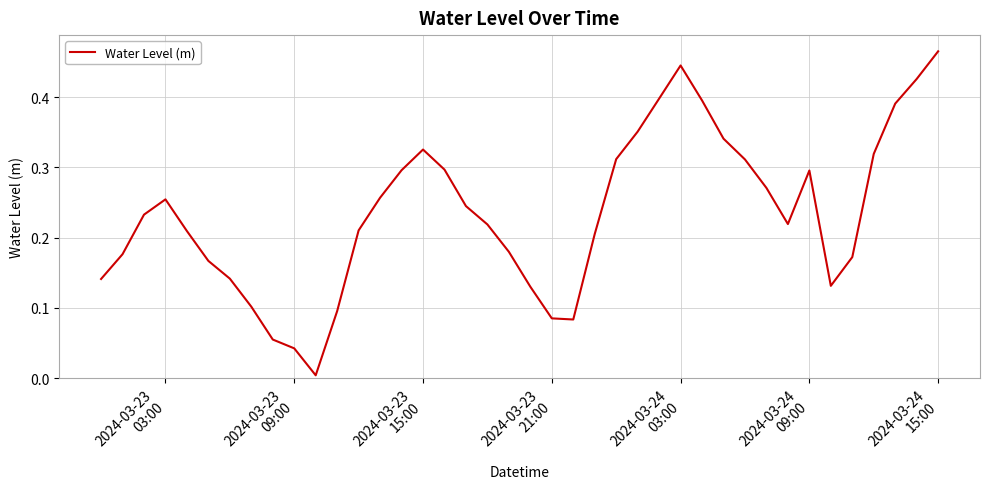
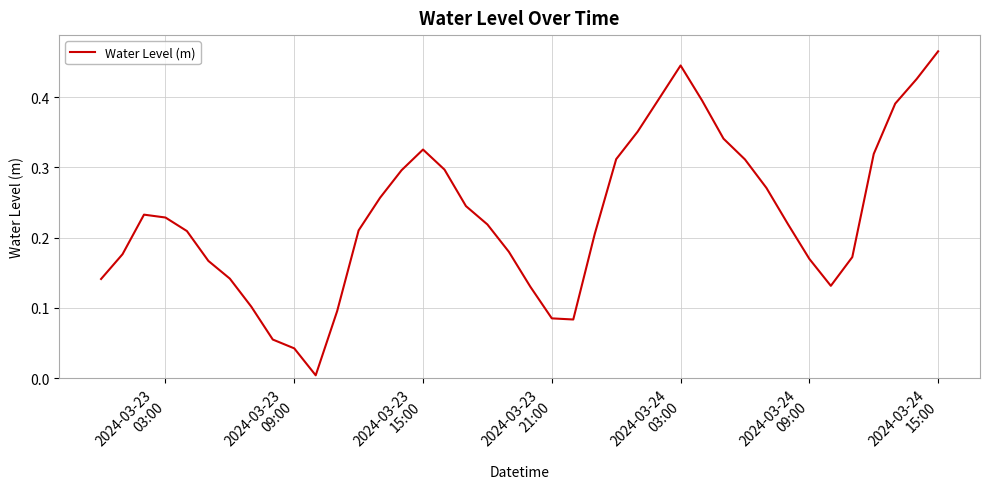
  {
-   "2024-03-23 03:00": 0.25,
+   "2024-03-23 03:00": 0.23,
    "2024-03-23 09:00": 0.04,
    "2024-03-23 15:00": 0.33,
    "2024-03-23 21:00": 0.09,
    "2024-03-24 03:00": 0.45,
-   "2024-03-24 09:00": 0.30,
+   "2024-03-24 09:00": 0.17,
    "2024-03-24 15:00": 0.47
  }
